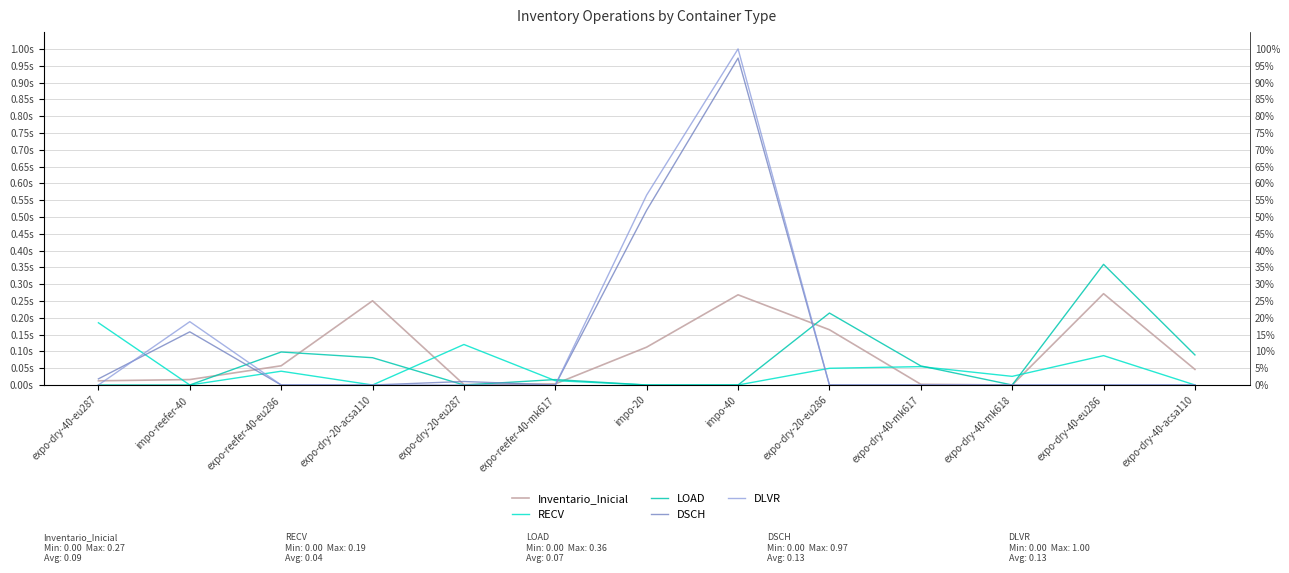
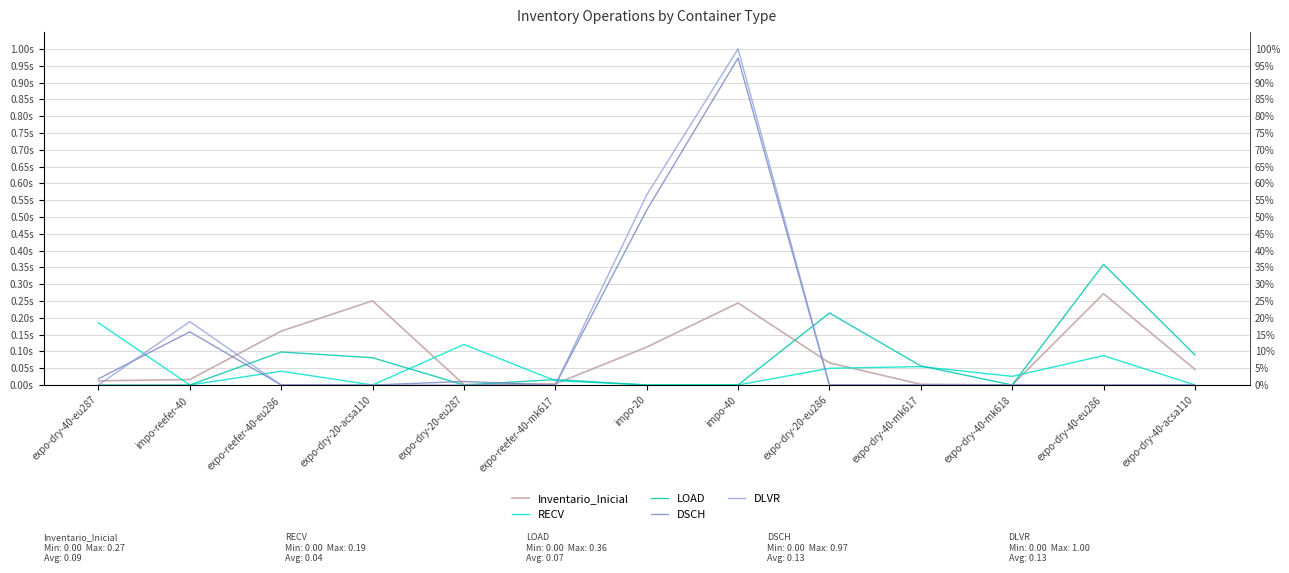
  {
    "Inventario_Inicial": {
      "impo-reefer-40": "0.02s",
-     "expo-reefer-40-eu286": "0.06s",
+     "expo-reefer-40-eu286": "0.16s",
      "expo-dry-20-acsa110": "0.25s",
      "impo-20": "0.11s",
-     "impo-40": "0.27s",
-     "expo-dry-20-eu286": "0.16s",
+     "impo-40": "0.24s",
+     "expo-dry-20-eu286": "0.07s",
      "expo-dry-40-eu286": "0.27s",
      "expo-dry-40-acsa110": "0.05s"
    }
  }
